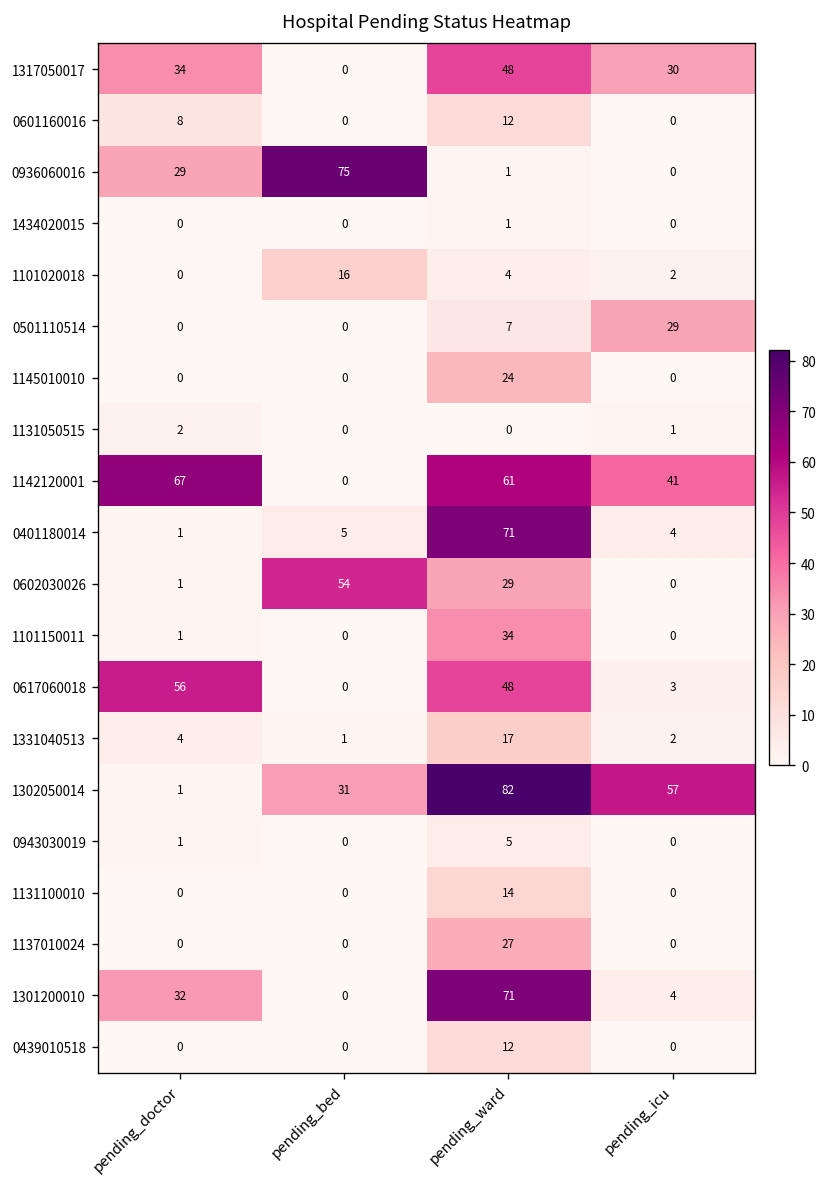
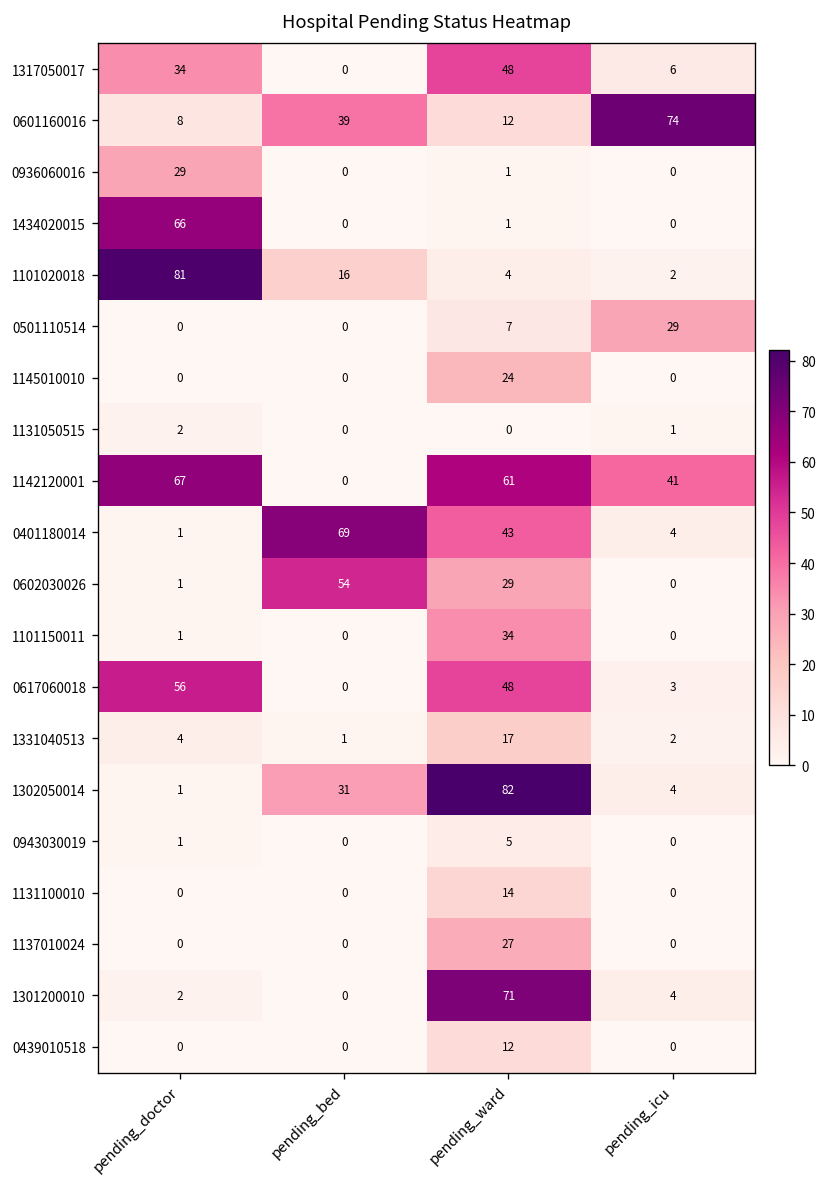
  {
    "1317050017": {
      "pending_doctor": 34,
      "pending_bed": 0,
      "pending_ward": 48,
-     "pending_icu": 30
+     "pending_icu": 6
    },
    "0601160016": {
      "pending_doctor": 8,
-     "pending_bed": 0,
+     "pending_bed": 39,
      "pending_ward": 12,
-     "pending_icu": 0
+     "pending_icu": 74
    },
    "0936060016": {
      "pending_doctor": 29,
-     "pending_bed": 75,
+     "pending_bed": 0,
      "pending_ward": 1,
      "pending_icu": 0
    },
    "1434020015": {
-     "pending_doctor": 0,
+     "pending_doctor": 66,
      "pending_bed": 0,
      "pending_ward": 1,
      "pending_icu": 0
    },
    "1101020018": {
-     "pending_doctor": 0,
+     "pending_doctor": 81,
      "pending_bed": 16,
      "pending_ward": 4,
      "pending_icu": 2
    },
    "0501110514": {
      "pending_doctor": 0,
      "pending_bed": 0,
      "pending_ward": 7,
      "pending_icu": 29
    },
    "1145010010": {
      "pending_doctor": 0,
      "pending_bed": 0,
      "pending_ward": 24,
      "pending_icu": 0
    },
    "1131050515": {
      "pending_doctor": 2,
      "pending_bed": 0,
      "pending_ward": 0,
      "pending_icu": 1
    },
    "1142120001": {
      "pending_doctor": 67,
      "pending_bed": 0,
      "pending_ward": 61,
      "pending_icu": 41
    },
    "0401180014": {
      "pending_doctor": 1,
-     "pending_bed": 5,
-     "pending_ward": 71,
+     "pending_bed": 69,
+     "pending_ward": 43,
      "pending_icu": 4
    },
    "0602030026": {
      "pending_doctor": 1,
      "pending_bed": 54,
      "pending_ward": 29,
      "pending_icu": 0
    },
    "1101150011": {
      "pending_doctor": 1,
      "pending_bed": 0,
      "pending_ward": 34,
      "pending_icu": 0
    },
    "0617060018": {
      "pending_doctor": 56,
      "pending_bed": 0,
      "pending_ward": 48,
      "pending_icu": 3
    },
    "1331040513": {
      "pending_doctor": 4,
      "pending_bed": 1,
      "pending_ward": 17,
      "pending_icu": 2
    },
    "1302050014": {
      "pending_doctor": 1,
      "pending_bed": 31,
      "pending_ward": 82,
-     "pending_icu": 57
+     "pending_icu": 4
    },
    "0943030019": {
      "pending_doctor": 1,
      "pending_bed": 0,
      "pending_ward": 5,
      "pending_icu": 0
    },
    "1131100010": {
      "pending_doctor": 0,
      "pending_bed": 0,
      "pending_ward": 14,
      "pending_icu": 0
    },
    "1137010024": {
      "pending_doctor": 0,
      "pending_bed": 0,
      "pending_ward": 27,
      "pending_icu": 0
    },
    "1301200010": {
-     "pending_doctor": 32,
+     "pending_doctor": 2,
      "pending_bed": 0,
      "pending_ward": 71,
      "pending_icu": 4
    },
    "0439010518": {
      "pending_doctor": 0,
      "pending_bed": 0,
      "pending_ward": 12,
      "pending_icu": 0
    }
  }
